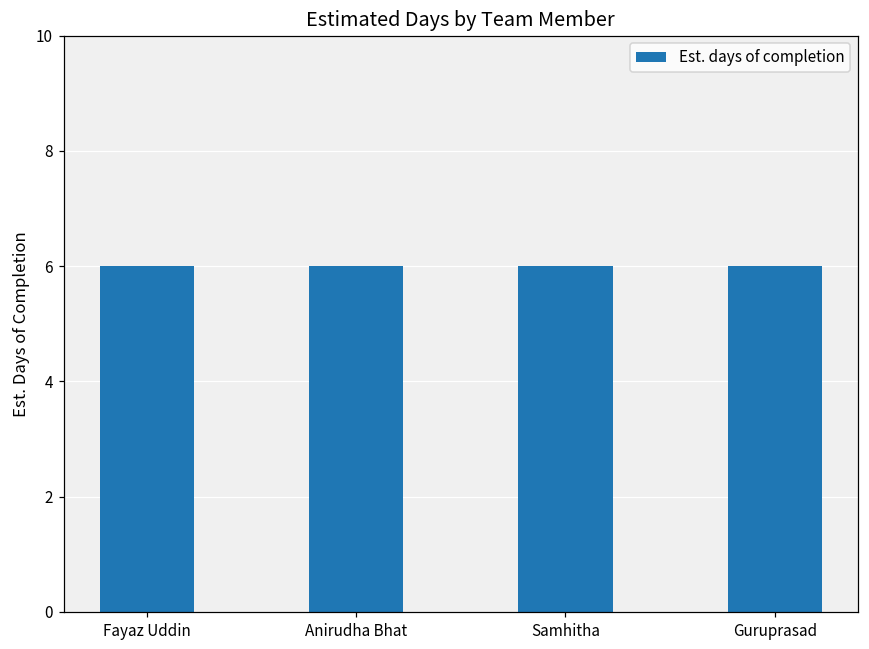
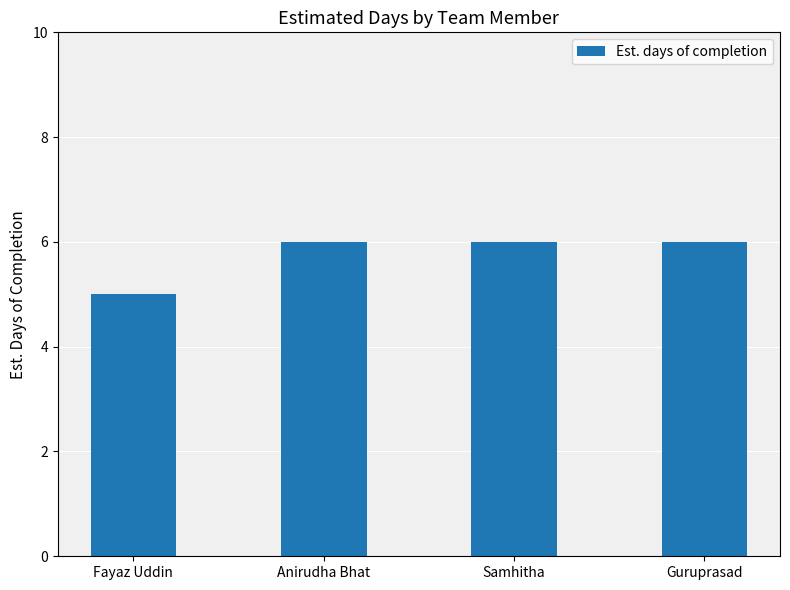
  {
-   "Fayaz Uddin": 6,
+   "Fayaz Uddin": 5,
    "Anirudha Bhat": 6,
    "Samhitha": 6,
    "Guruprasad": 6
  }
